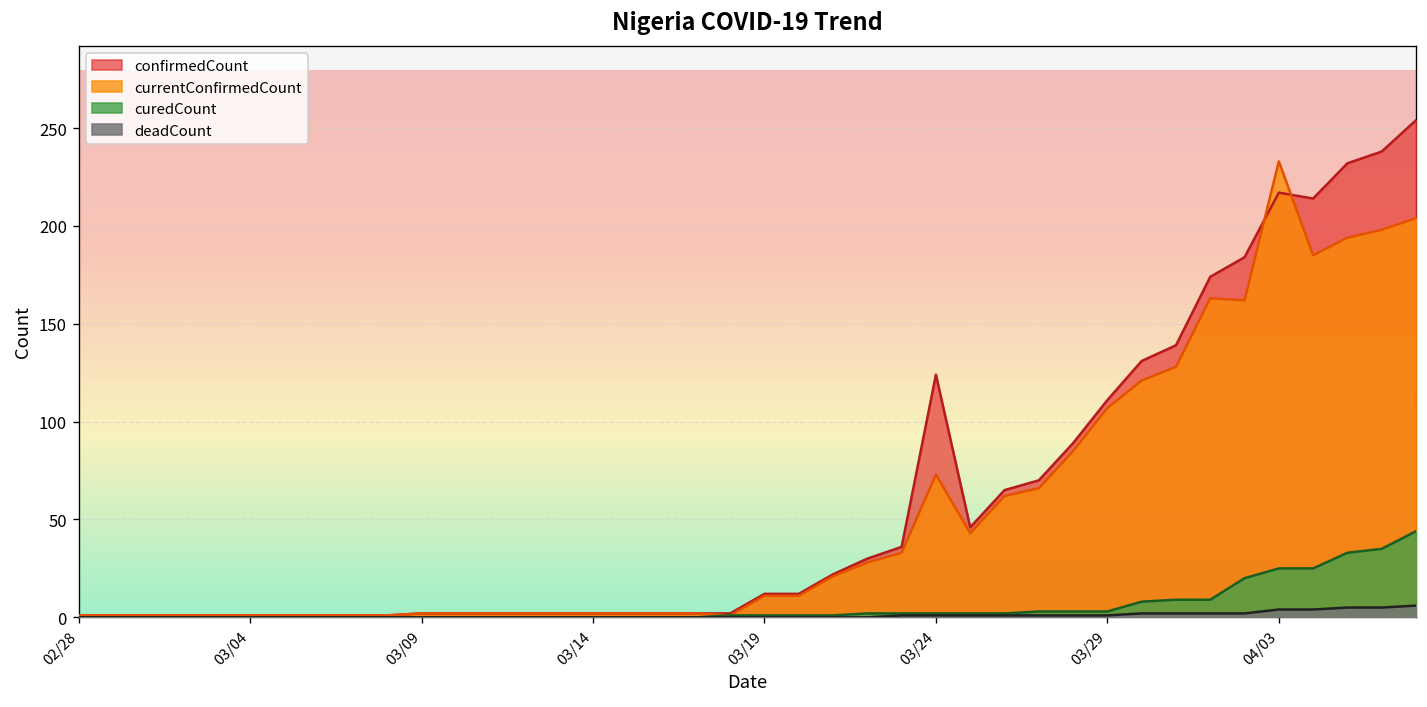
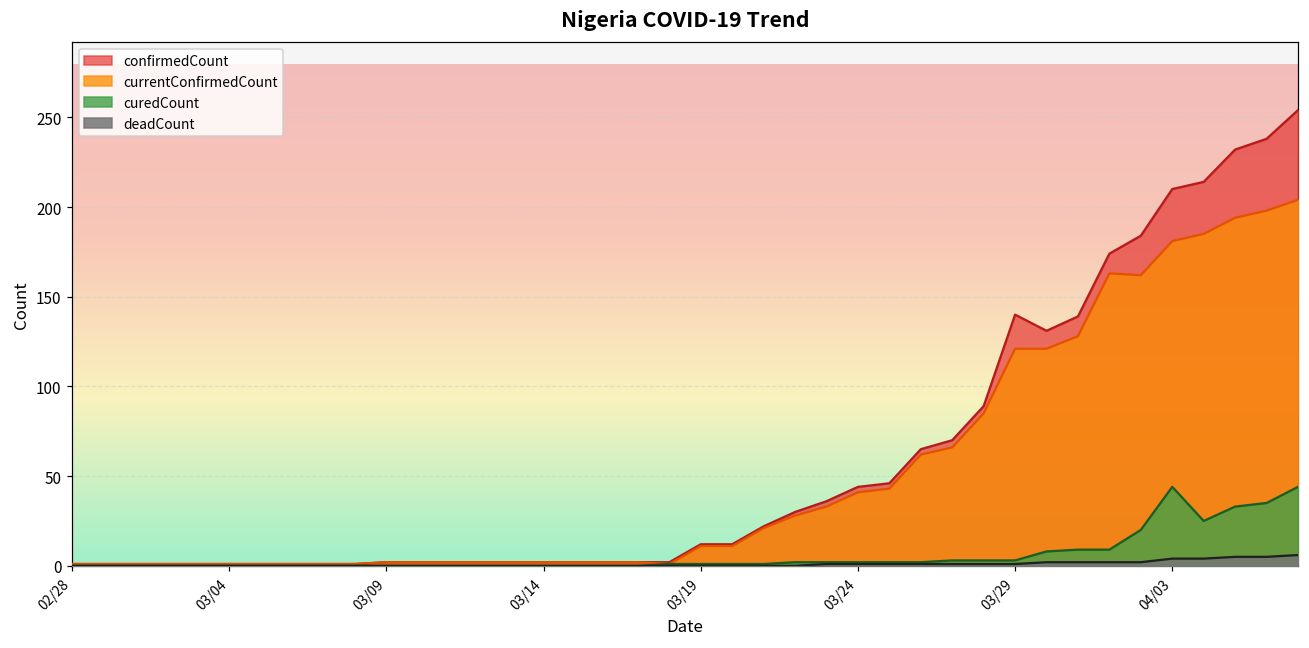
  {
    "confirmedCount": {
-     "03/24": 124,
-     "03/29": 111,
-     "04/03": 217
+     "03/24": 44,
+     "03/29": 140,
+     "04/03": 210
    },
    "currentConfirmedCount": {
-     "03/24": 73,
-     "03/29": 107,
-     "04/03": 233
+     "03/24": 41,
+     "03/29": 121,
+     "04/03": 181
    },
    "curedCount": {
      "03/29": 3,
-     "04/03": 25
+     "04/03": 44
    },
    "deadCount": {
      "03/29": 1,
      "04/03": 4
    }
  }
